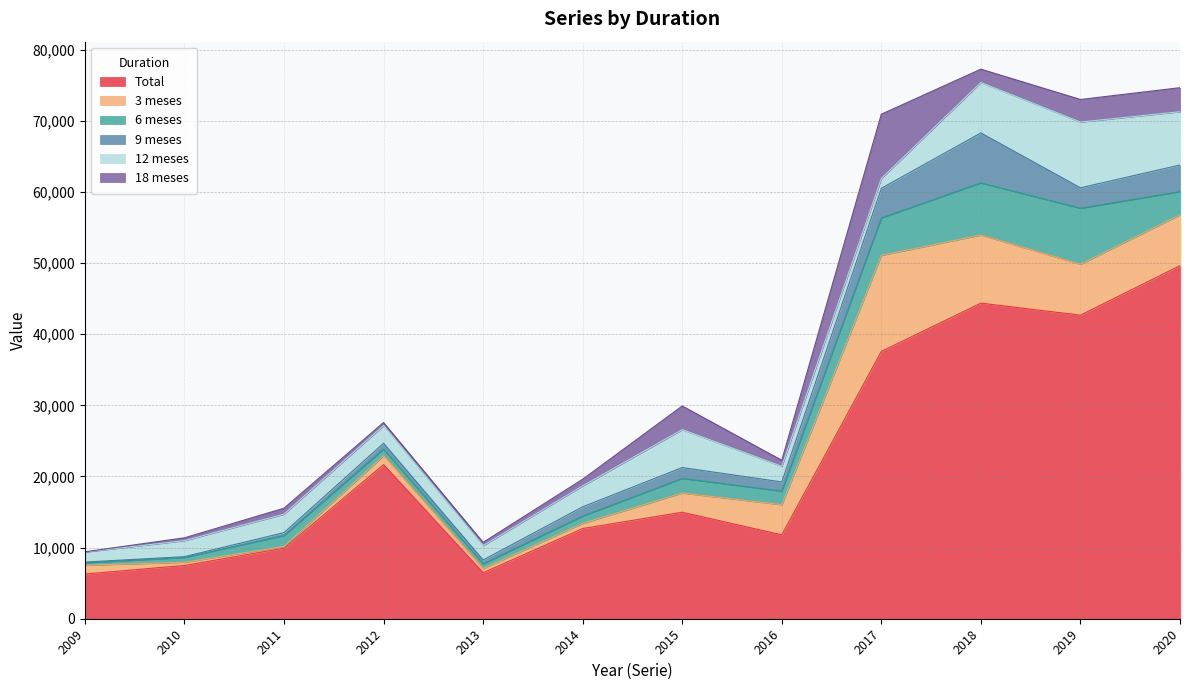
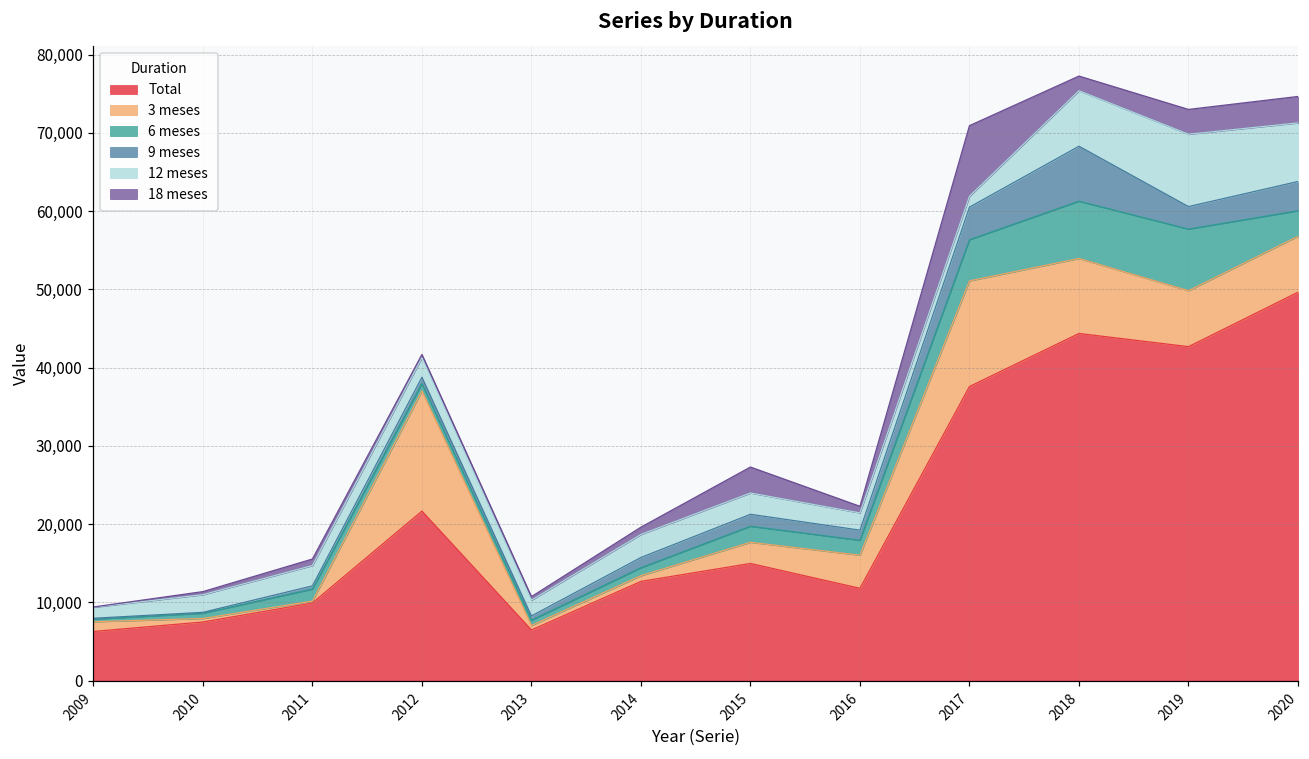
  {
    "Total": {
      "2009": "6,000",
      "2010": "7,000",
      "2012": "22,000",
      "2013": "6,000",
      "2014": "13,000",
      "2015": "15,000",
      "2016": "12,000",
      "2017": "38,000",
      "2018": "44,000",
      "2019": "43,000",
      "2020": "50,000"
    },
    "3 meses": {
      "2010": "0",
-     "2012": "1,000",
+     "2012": "15,000",
      "2013": "1,000",
      "2014": "1,000",
      "2015": "3,000",
      "2016": "4,000",
      "2017": "13,000",
      "2018": "10,000",
      "2019": "7,000",
      "2020": "7,000"
    },
    "12 meses": {
      "2010": "2,000",
      "2011": "3,000",
      "2012": "2,000",
      "2013": "2,000",
      "2014": "3,000",
-     "2015": "5,000",
+     "2015": "3,000",
      "2016": "2,000",
      "2017": "1,000",
      "2018": "7,000",
      "2019": "9,000",
      "2020": "7,000"
    },
    "18 meses": {
      "2010": "0",
      "2011": "1,000",
      "2012": "0",
      "2013": "0",
      "2014": "1,000",
      "2015": "3,000",
      "2016": "1,000",
      "2017": "9,000",
      "2018": "2,000",
      "2019": "3,000",
      "2020": "3,000"
    }
  }
